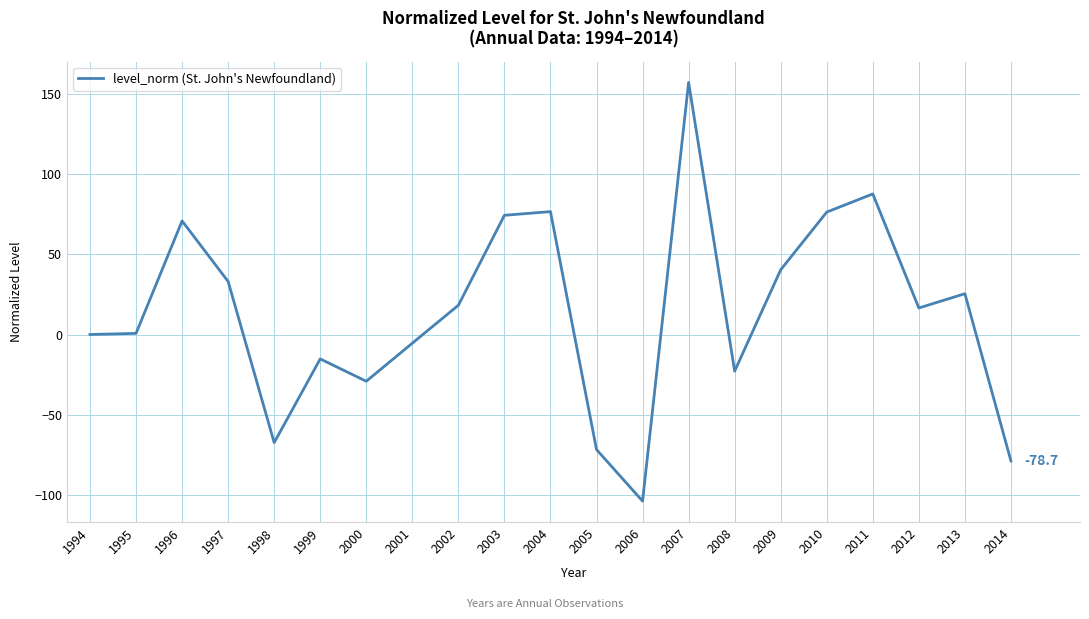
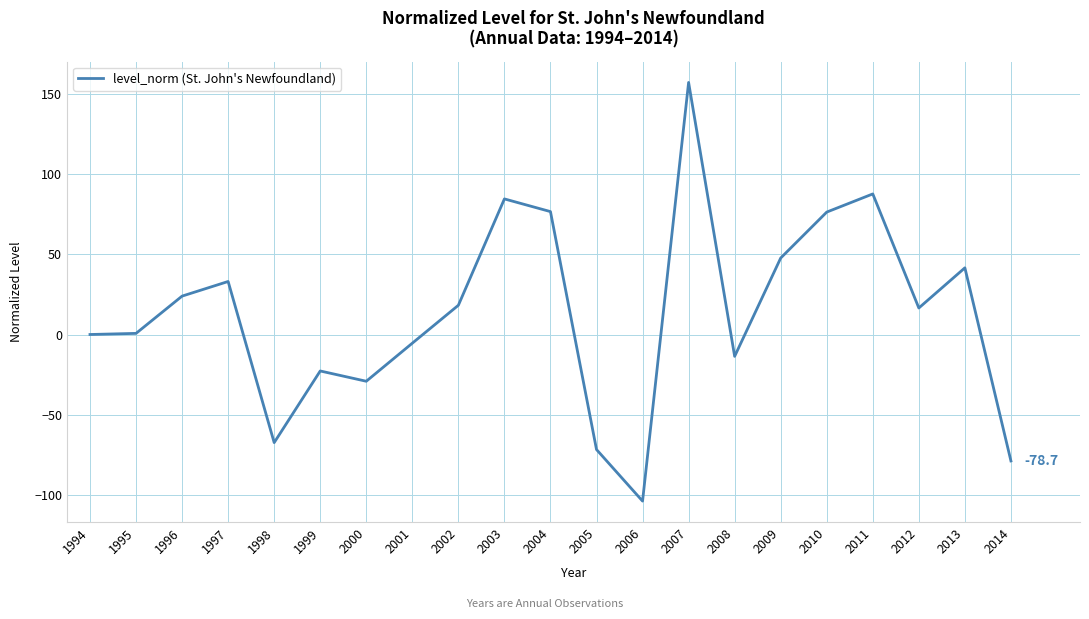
  {
    "1994": 0,
    "1995": 1,
-   "1996": 71,
+   "1996": 24,
    "1997": 33,
    "1998": -67,
-   "1999": -15,
+   "1999": -23,
    "2000": -29,
    "2001": -5,
    "2002": 18,
-   "2003": 74,
+   "2003": 84,
    "2004": 77,
    "2005": -72,
    "2006": -104,
    "2007": 157,
-   "2008": -23,
-   "2009": 40,
+   "2008": -14,
+   "2009": 48,
    "2010": 76,
    "2011": 88,
    "2012": 17,
-   "2013": 25
+   "2013": 42
  }
